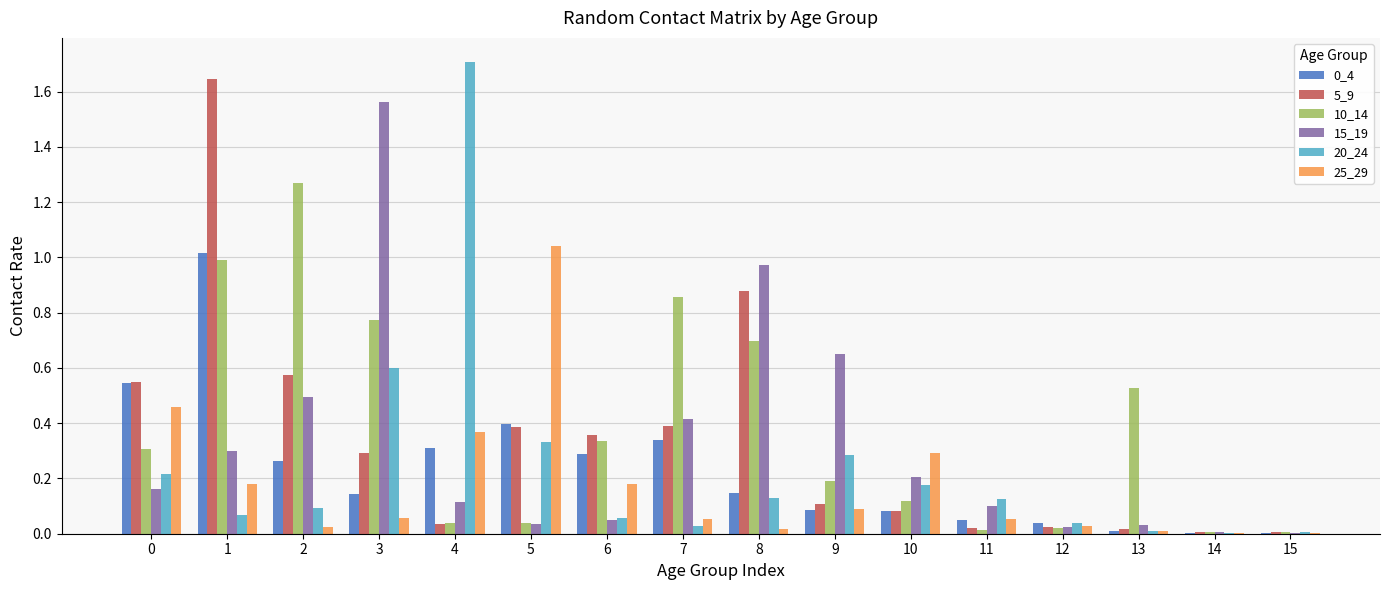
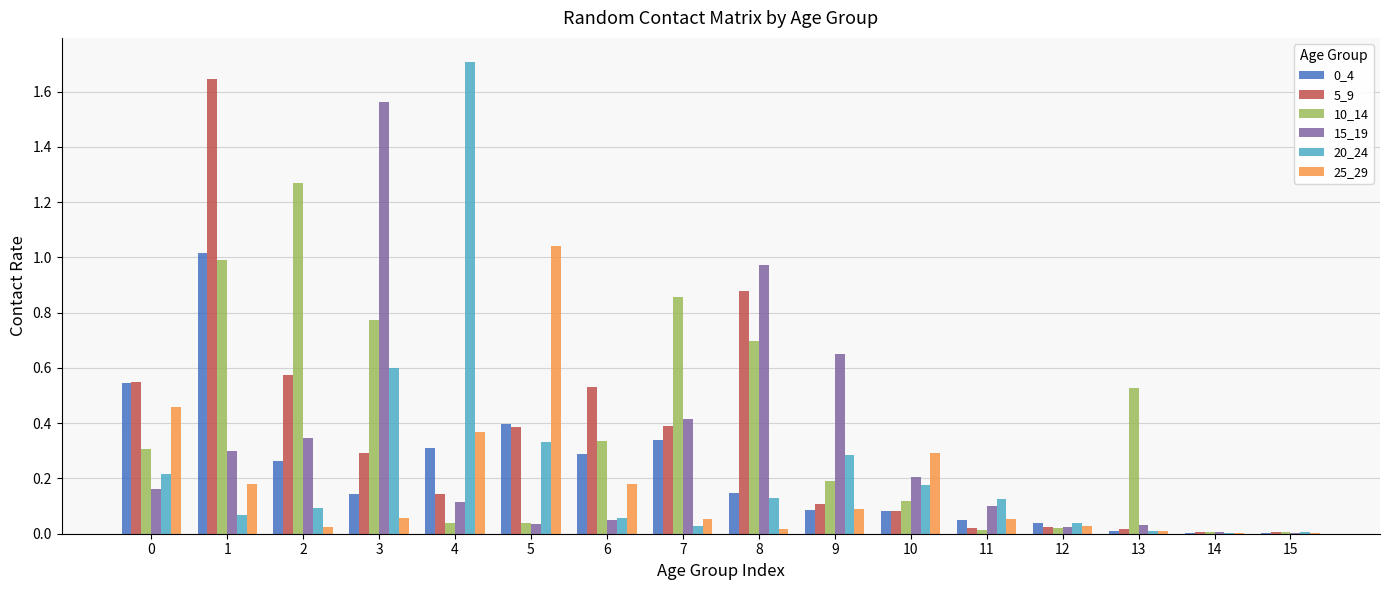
  {
    "5_9": {
      "0": 0.55,
      "1": 1.64,
      "2": 0.58,
      "3": 0.29,
-     "4": 0.03,
+     "4": 0.15,
      "5": 0.39,
-     "6": 0.36,
+     "6": 0.53,
      "7": 0.39,
      "8": 0.88,
      "9": 0.11,
      "10": 0.08,
      "11": 0.02,
      "12": 0.02,
      "13": 0.02
    },
    "10_14": {
      "0": 0.31,
      "1": 0.99,
      "2": 1.27,
      "3": 0.77,
      "4": 0.04,
      "5": 0.04,
      "6": 0.34,
      "7": 0.86,
      "8": 0.70,
      "9": 0.19,
      "10": 0.12,
      "11": 0.02,
      "12": 0.02,
      "13": 0.53
    },
    "15_19": {
      "0": 0.16,
      "1": 0.30,
-     "2": 0.49,
+     "2": 0.35,
      "3": 1.56,
      "4": 0.11,
      "5": 0.04,
      "6": 0.05,
      "7": 0.41,
      "8": 0.97,
      "9": 0.65,
      "10": 0.21,
      "11": 0.10,
      "12": 0.03,
      "13": 0.03
    },
    "25_29": {
      "0": 0.46,
      "1": 0.18,
      "2": 0.03,
      "3": 0.06,
      "4": 0.37,
      "5": 1.04,
      "6": 0.18,
      "7": 0.05,
      "8": 0.02,
      "9": 0.09,
      "10": 0.29,
      "11": 0.05,
      "12": 0.03
    }
  }
